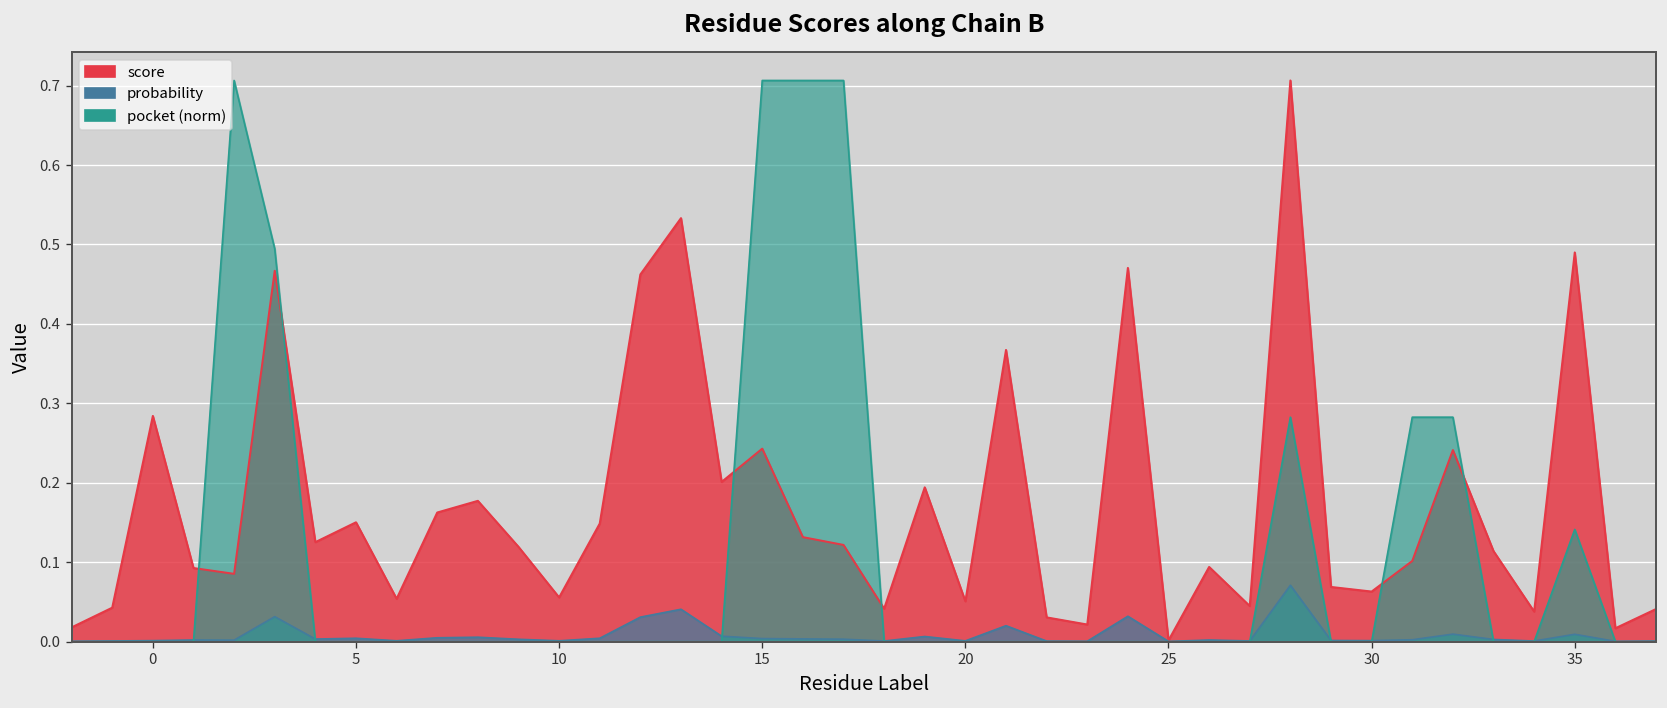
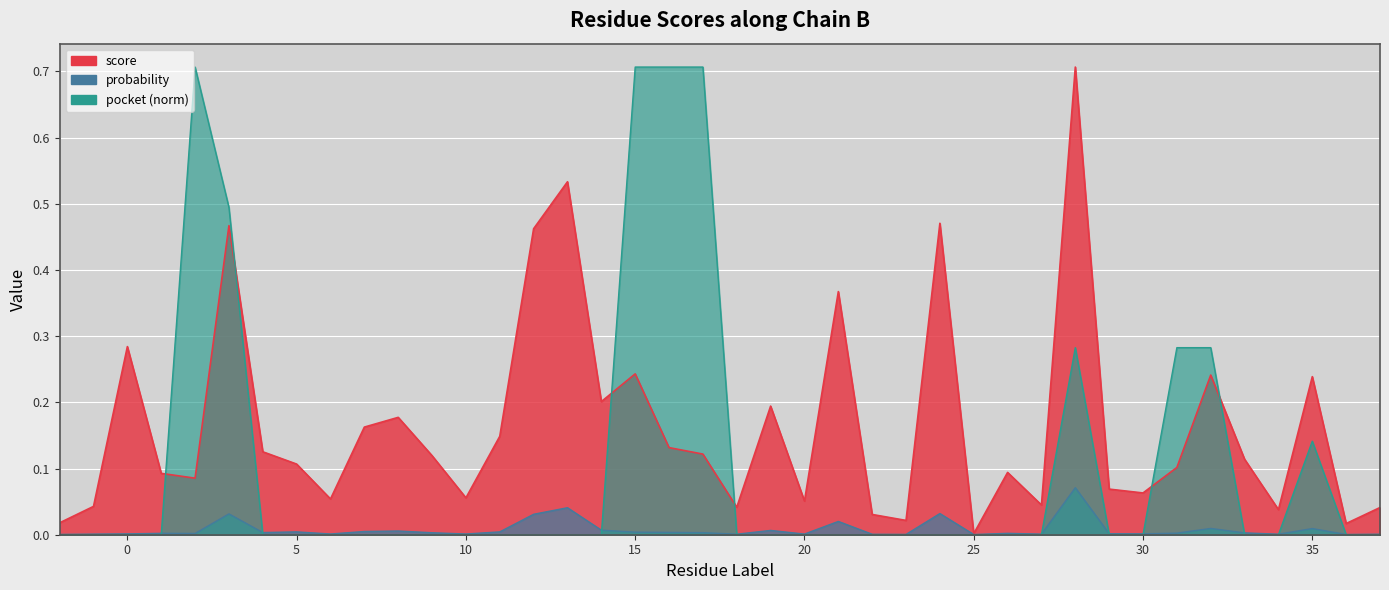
  {
    "score": {
      "0": 0.28,
-     "5": 0.15,
+     "5": 0.11,
      "10": 0.06,
      "15": 0.24,
      "20": 0.05,
      "30": 0.06,
-     "35": 0.49
+     "35": 0.24
    }
  }
